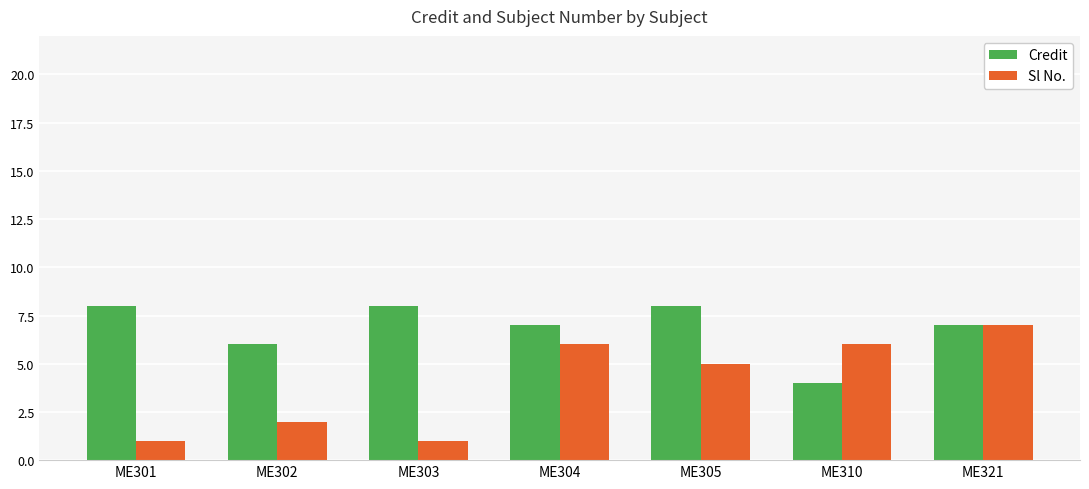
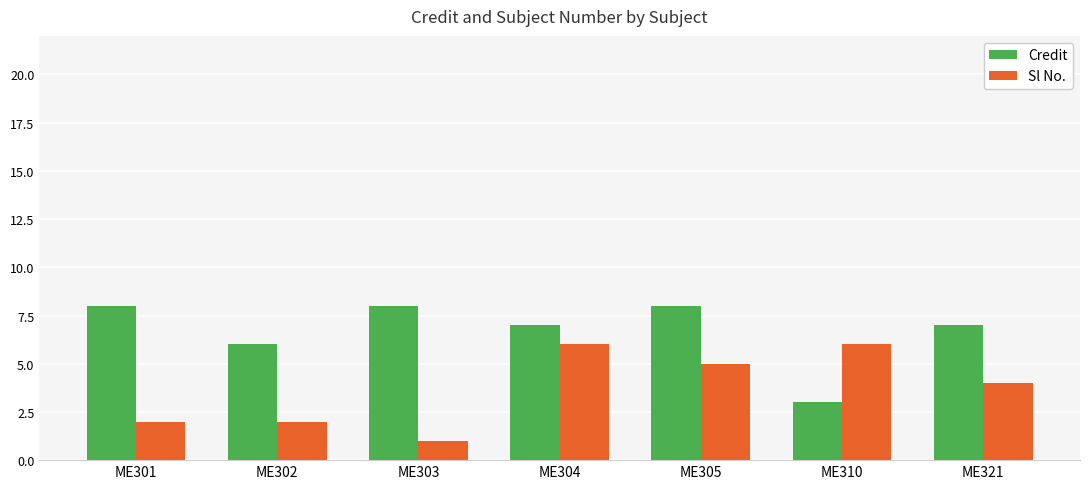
  {
    "Credit": {
      "ME301": 8,
      "ME302": 6,
      "ME303": 8,
      "ME304": 7,
      "ME305": 8,
-     "ME310": 4,
+     "ME310": 3,
      "ME321": 7
    },
    "Sl No.": {
-     "ME301": 1,
+     "ME301": 2,
      "ME302": 2,
      "ME303": 1,
      "ME304": 6,
      "ME305": 5,
      "ME310": 6,
-     "ME321": 7
+     "ME321": 4
    }
  }
